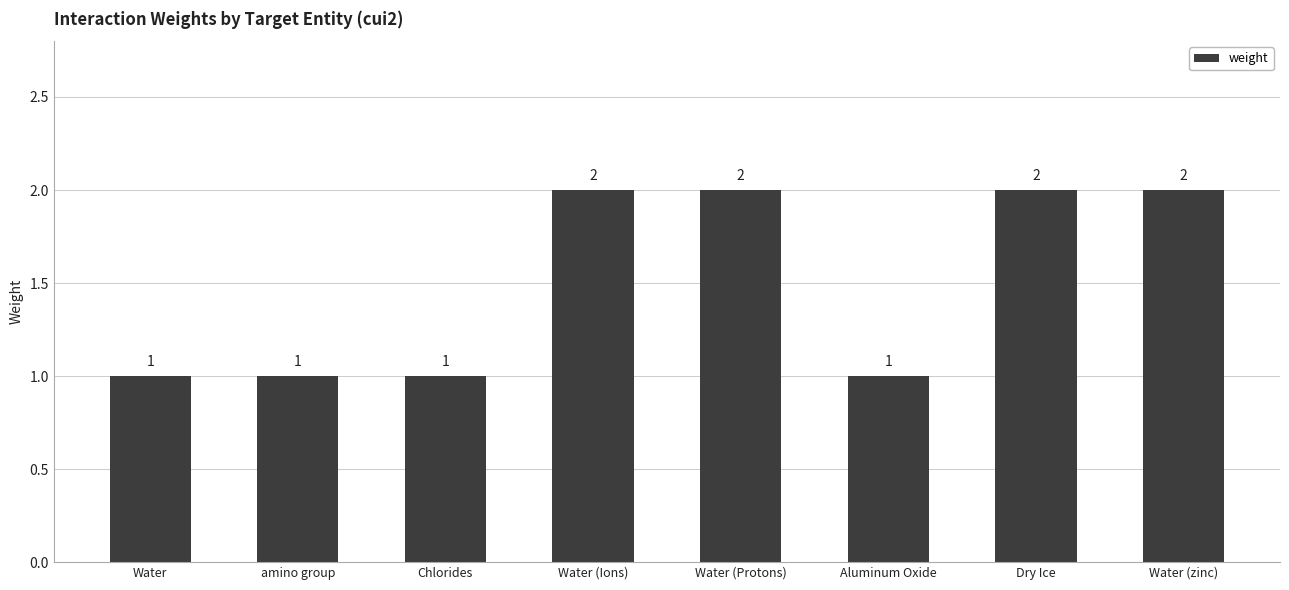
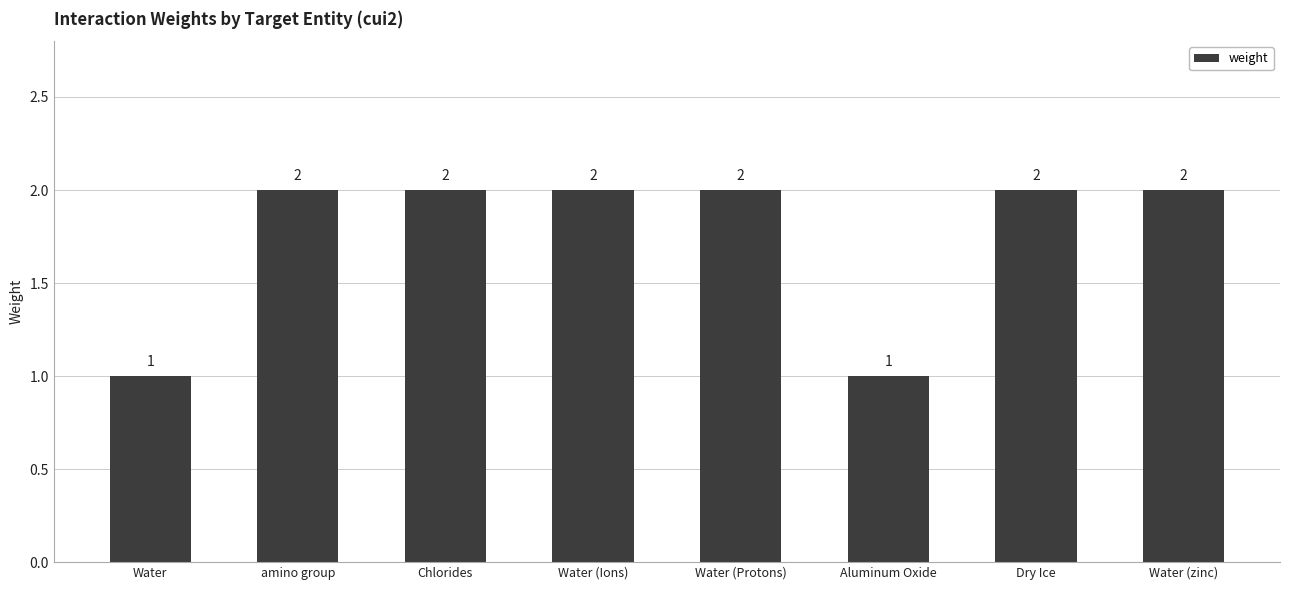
  {
    "Water": 1,
-   "amino group": 1,
-   "Chlorides": 1,
+   "amino group": 2,
+   "Chlorides": 2,
    "Water (Ions)": 2,
    "Water (Protons)": 2,
    "Aluminum Oxide": 1,
    "Dry Ice": 2,
    "Water (zinc)": 2
  }
